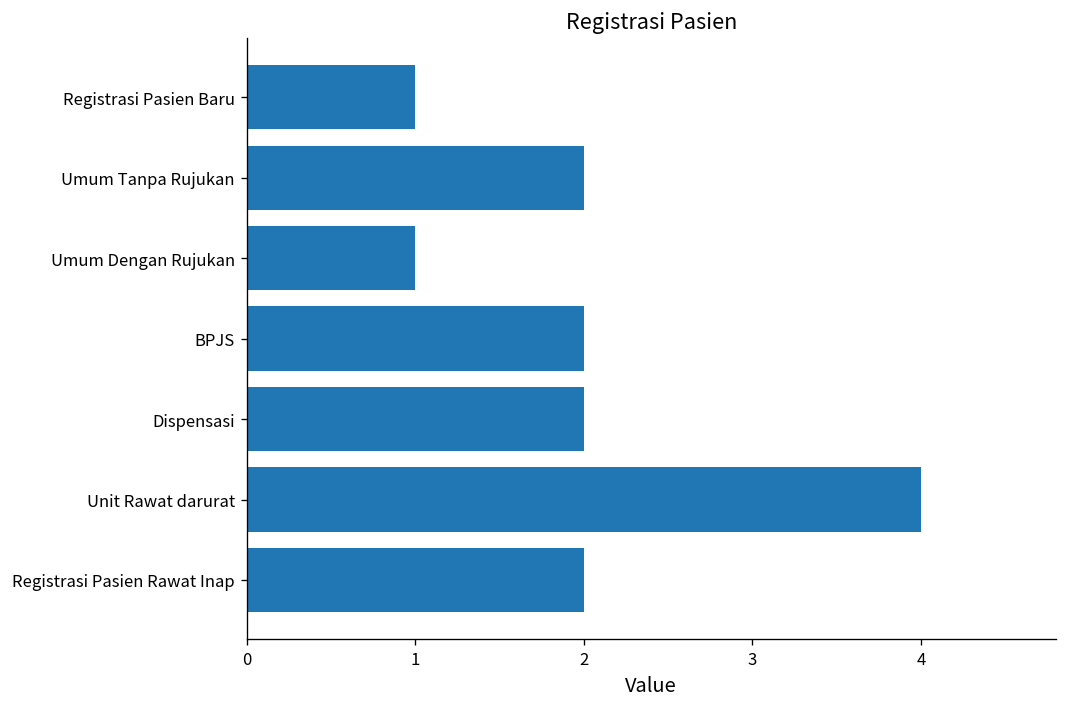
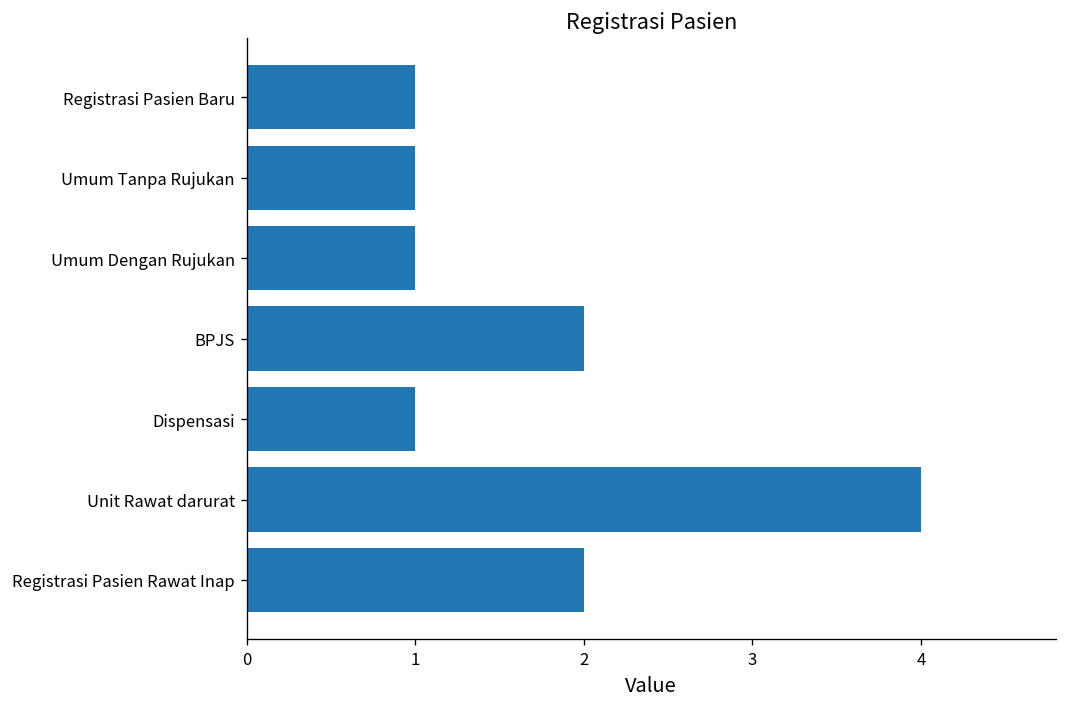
  {
    "Registrasi Pasien Baru": 1,
-   "Umum Tanpa Rujukan": 2,
+   "Umum Tanpa Rujukan": 1,
    "Umum Dengan Rujukan": 1,
    "BPJS": 2,
-   "Dispensasi": 2,
+   "Dispensasi": 1,
    "Unit Rawat darurat": 4,
    "Registrasi Pasien Rawat Inap": 2
  }
